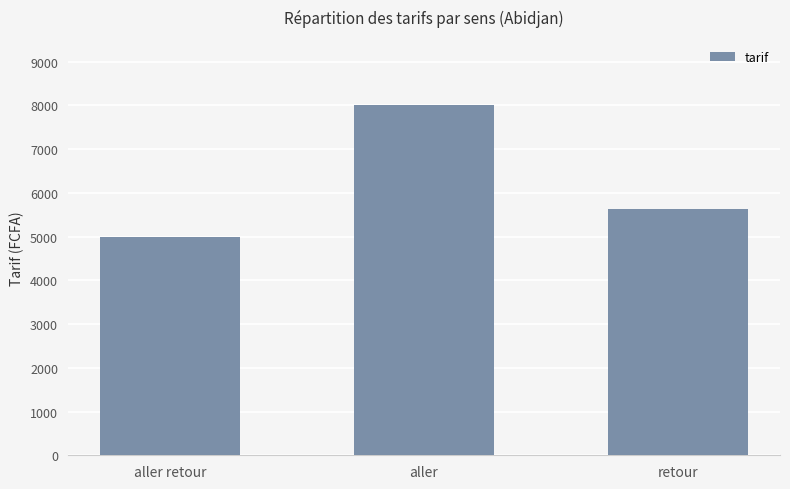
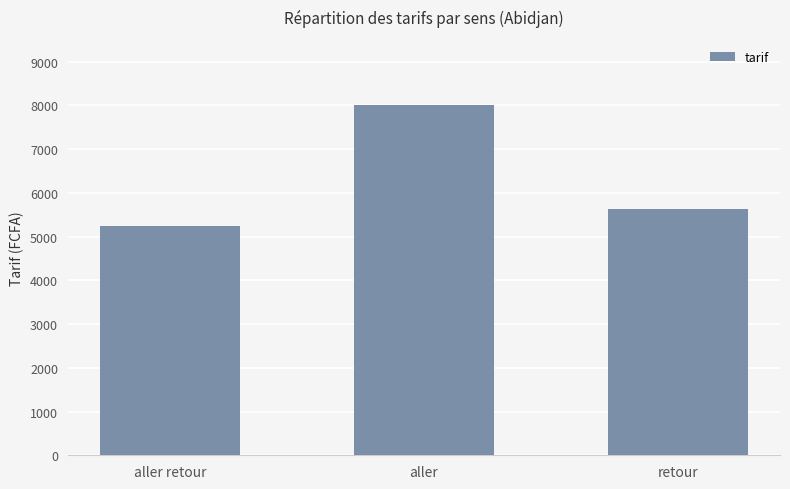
  {
-   "aller retour": 5000,
+   "aller retour": 5200,
    "aller": 8000,
    "retour": 5600
  }
